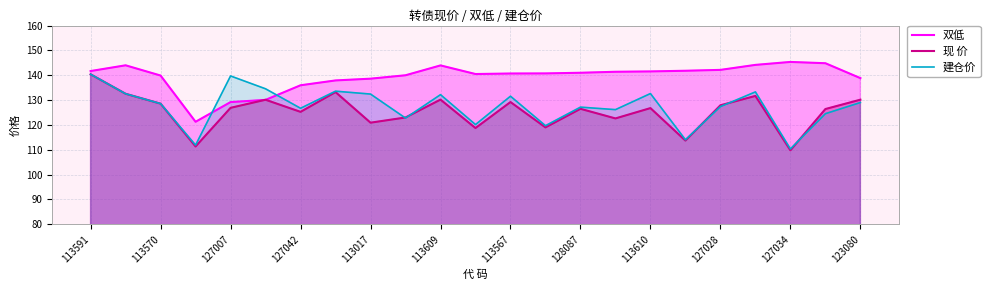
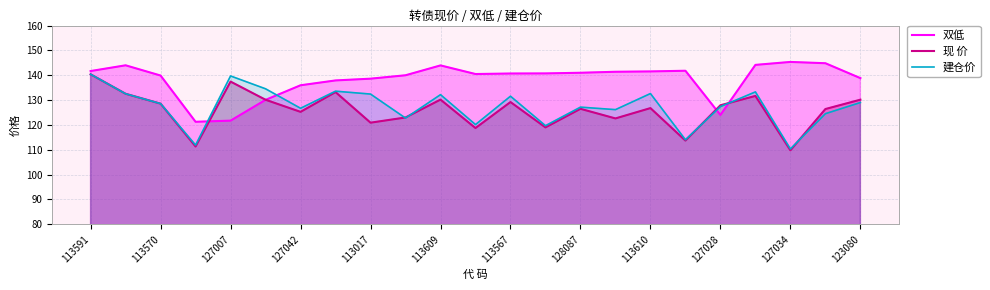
  {
    "双低": {
      "113591": 142,
      "113570": 140,
-     "127007": 129,
+     "127007": 122,
      "127042": 136,
      "113017": 139,
      "113609": 144,
      "113567": 141,
      "128087": 141,
      "113610": 142,
-     "127028": 142,
+     "127028": 124,
      "127034": 145,
      "123080": 139
    },
    "现 价": {
-     "127007": 127,
+     "127007": 137,
      "127042": 125,
      "113017": 121,
      "113609": 130,
      "113567": 129,
      "113610": 127,
      "123080": 130
    },
    "建仓价": {
      "127007": 140,
      "127042": 127,
      "113017": 132,
      "113609": 132,
      "113567": 132,
      "113610": 133,
      "123080": 129
    }
  }
